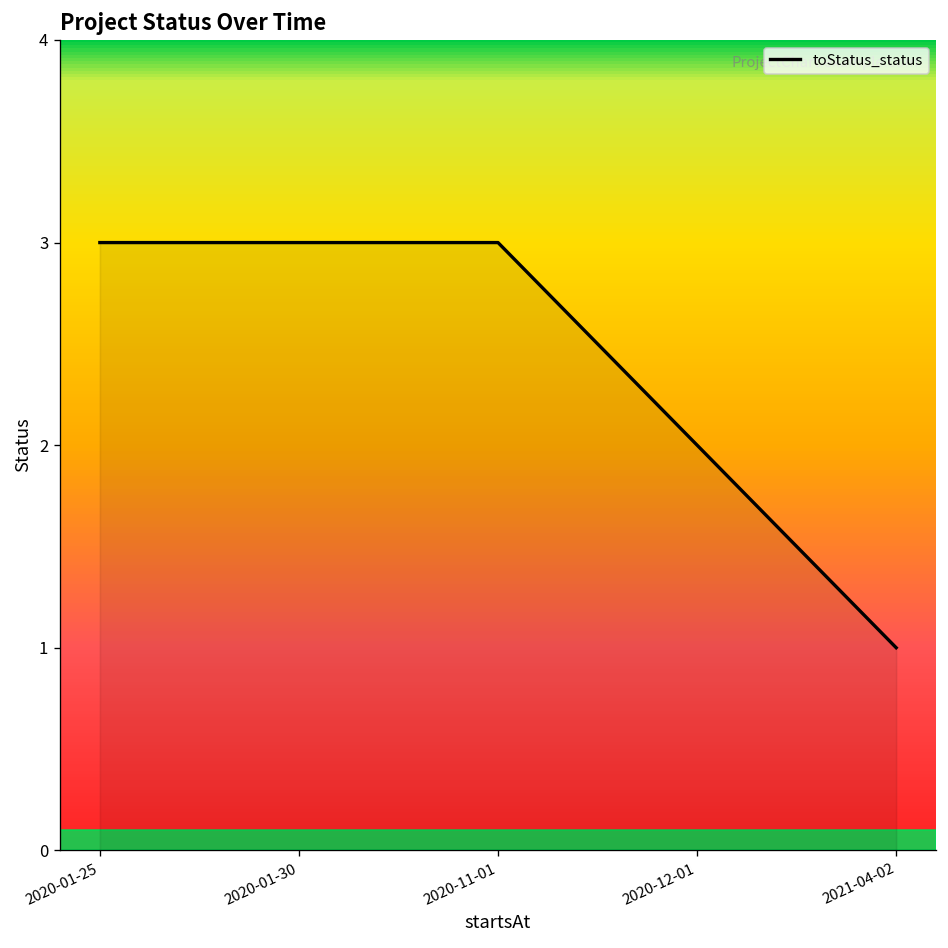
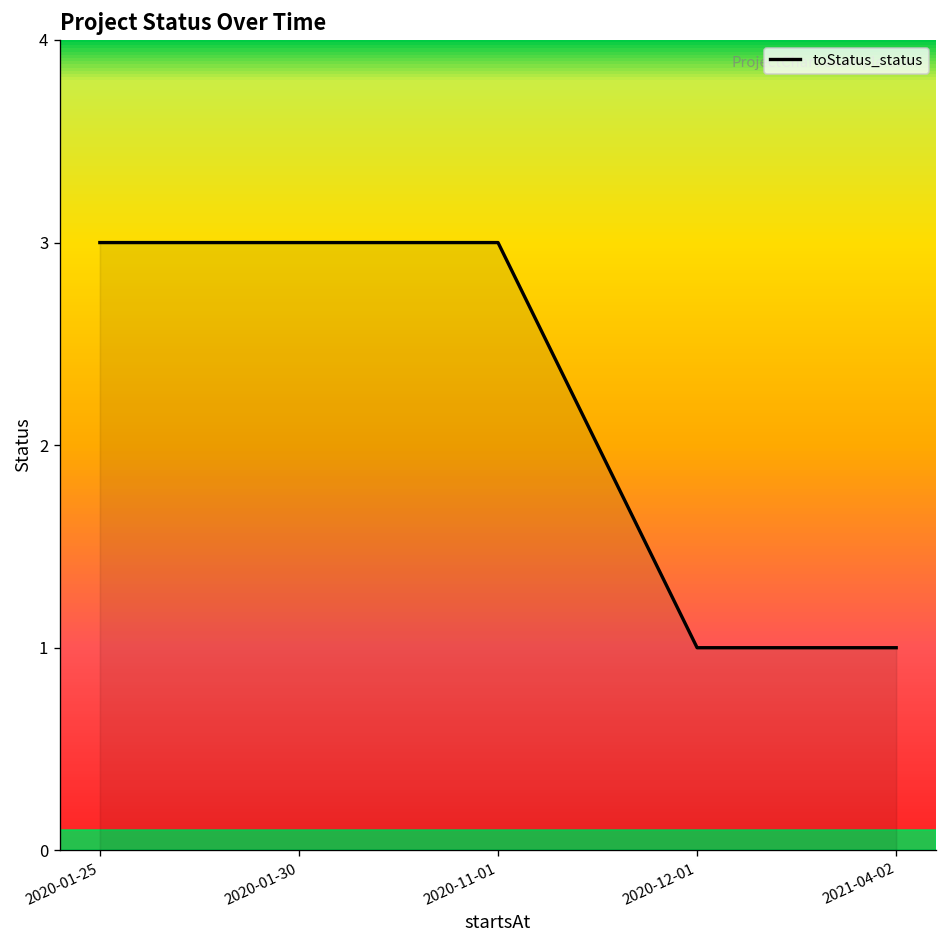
  {
    "2020-01-25": 3,
    "2020-01-30": 3,
    "2020-11-01": 3,
-   "2020-12-01": 2,
+   "2020-12-01": 1,
    "2021-04-02": 1
  }
